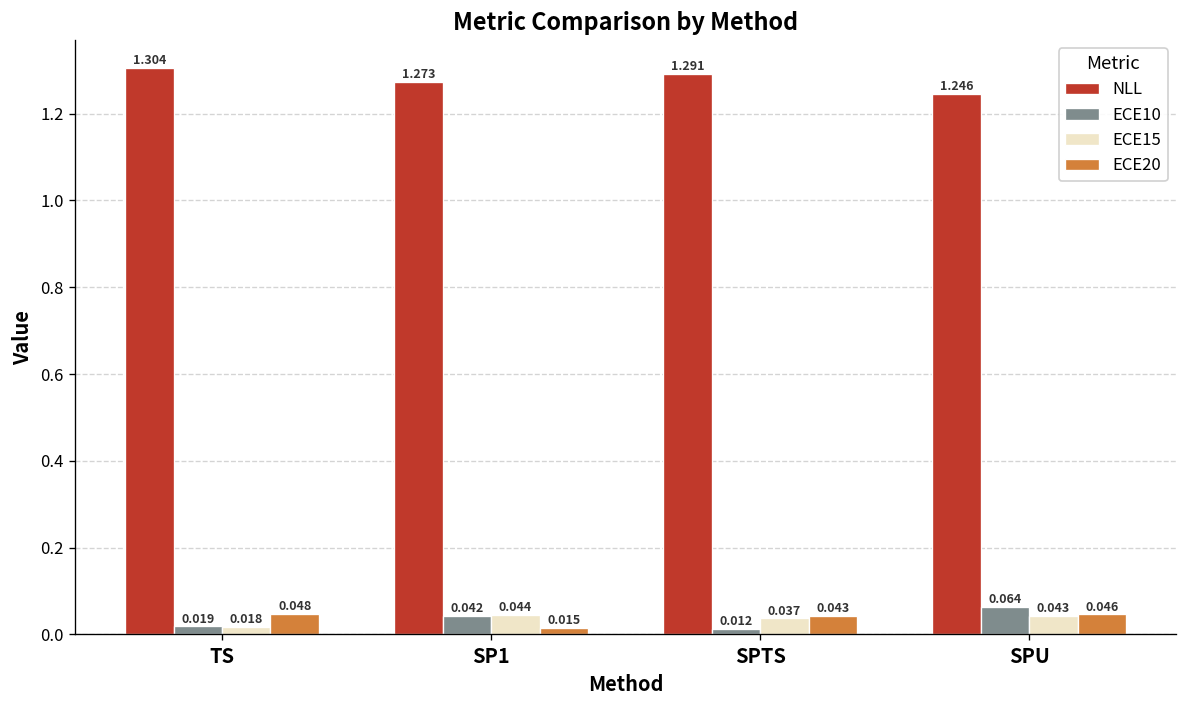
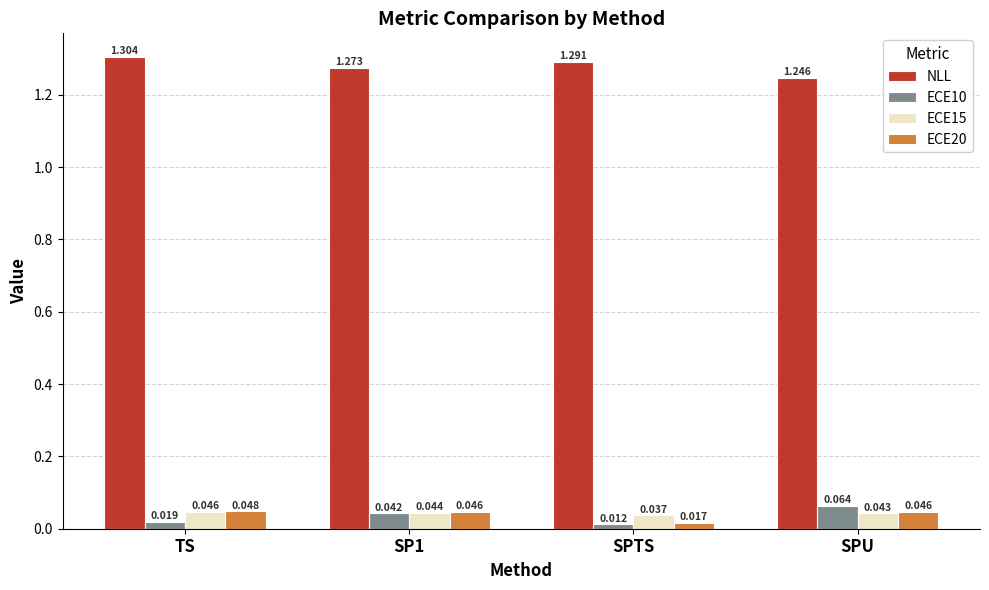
  {
    "NLL": {
      "TS": 1.304,
      "SP1": 1.273,
      "SPTS": 1.291,
      "SPU": 1.246
    },
    "ECE10": {
      "TS": 0.019,
      "SP1": 0.042,
      "SPTS": 0.012,
      "SPU": 0.064
    },
    "ECE15": {
-     "TS": 0.018,
+     "TS": 0.046,
      "SP1": 0.044,
      "SPTS": 0.037,
      "SPU": 0.043
    },
    "ECE20": {
      "TS": 0.048,
-     "SP1": 0.015,
-     "SPTS": 0.043,
+     "SP1": 0.046,
+     "SPTS": 0.017,
      "SPU": 0.046
    }
  }
